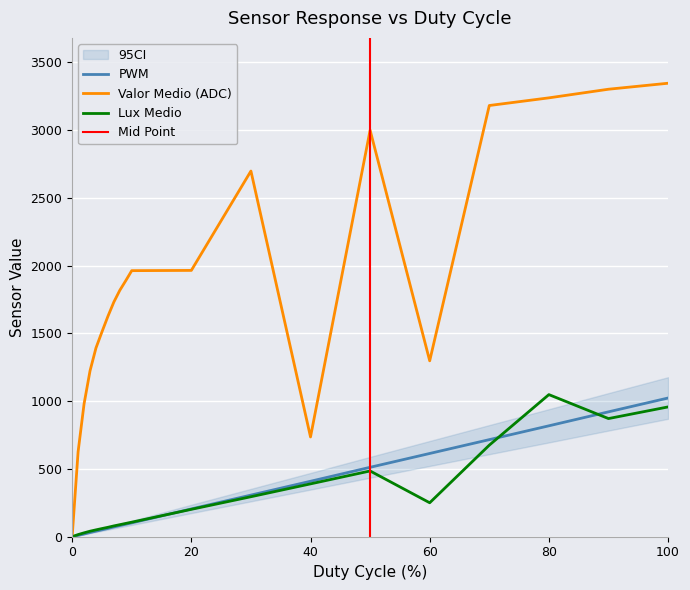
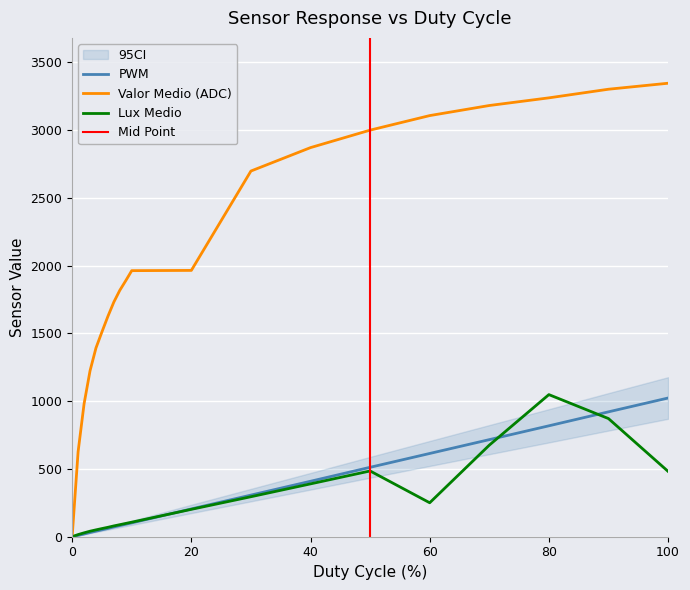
  {
    "Valor Medio (ADC)": {
      "20": 1960,
-     "40": 740,
-     "60": 1300,
+     "40": 2870,
+     "60": 3110,
      "80": 3240,
      "100": 3340
    },
    "Lux Medio": {
      "40": 390,
      "60": 250,
      "80": 1050,
-     "100": 960
+     "100": 480
    }
  }
